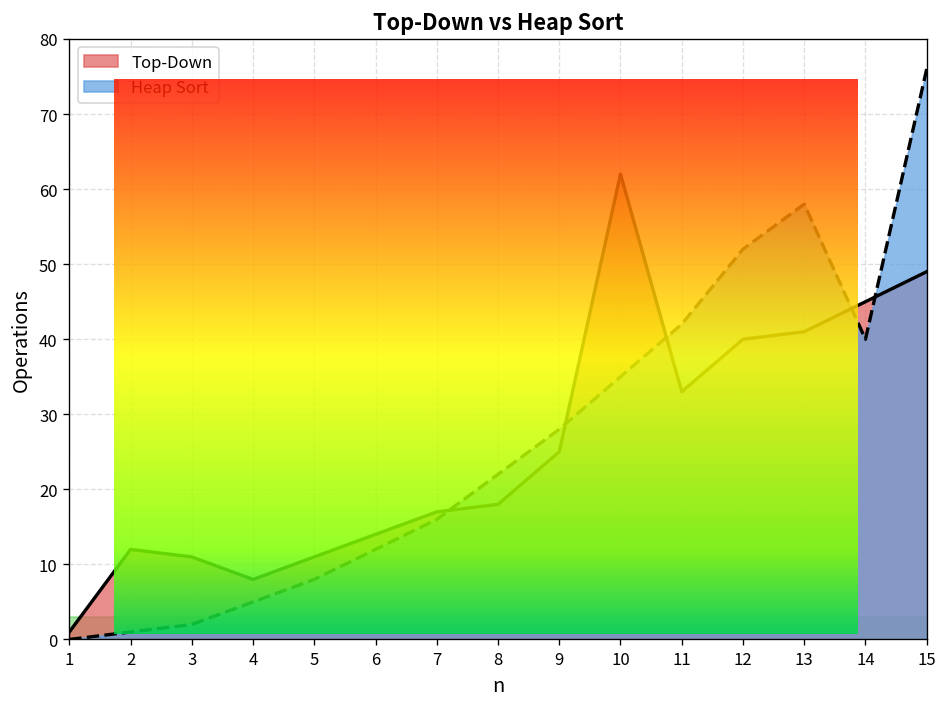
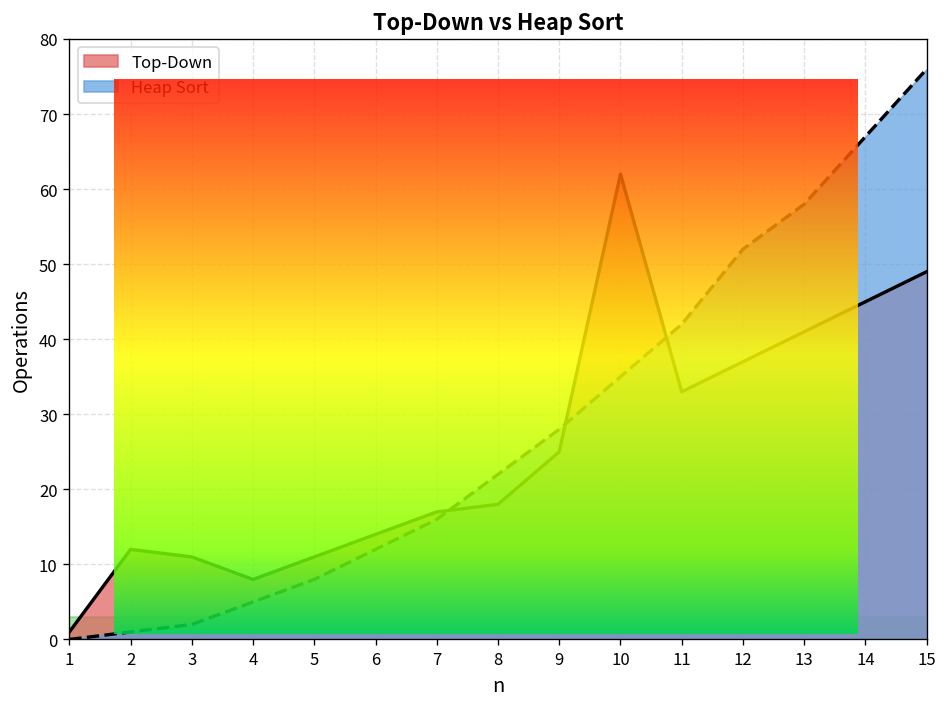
  {
    "Top-Down": {
      "1": 1,
      "2": 12,
      "3": 11,
      "4": 8,
      "5": 11,
      "6": 14,
      "7": 17,
      "8": 18,
      "9": 25,
      "10": 62,
      "11": 33,
-     "12": 40,
+     "12": 37,
      "13": 41,
      "14": 45,
      "15": 49
    },
    "Heap Sort": {
      "1": 0,
      "2": 1,
      "3": 2,
      "4": 5,
      "5": 8,
      "6": 12,
      "7": 16,
      "8": 22,
      "9": 28,
      "10": 35,
      "11": 42,
      "12": 52,
      "13": 58,
-     "14": 40,
+     "14": 67,
      "15": 76
    }
  }
